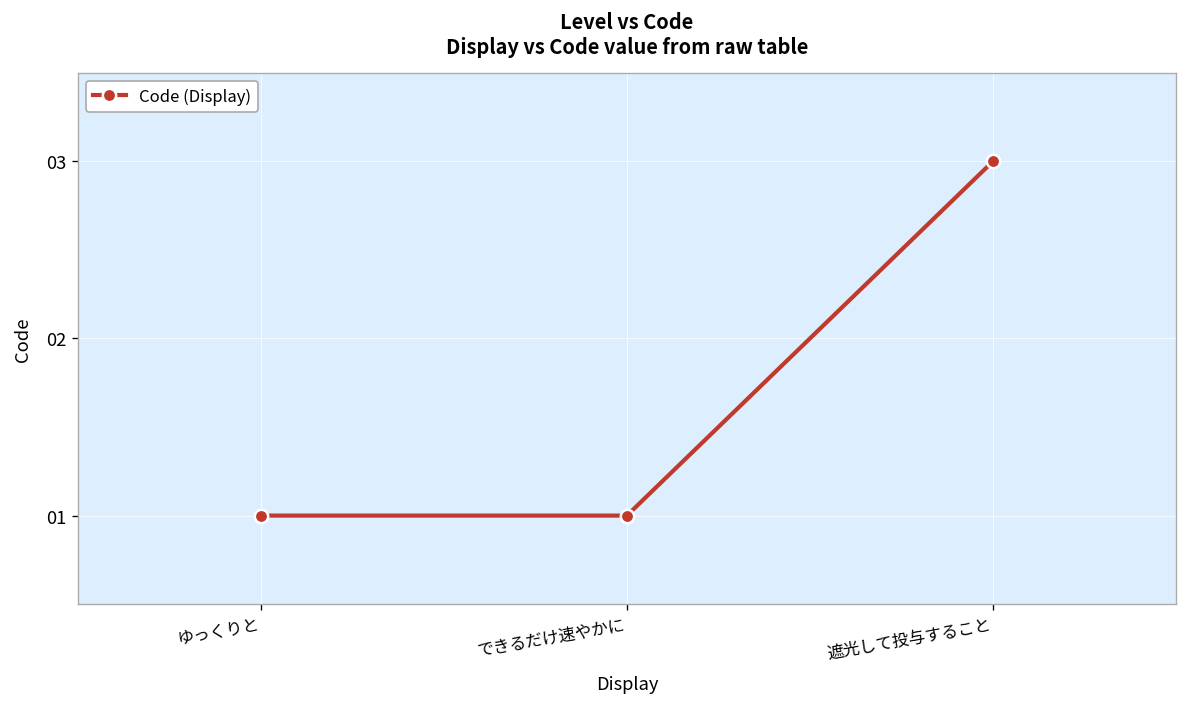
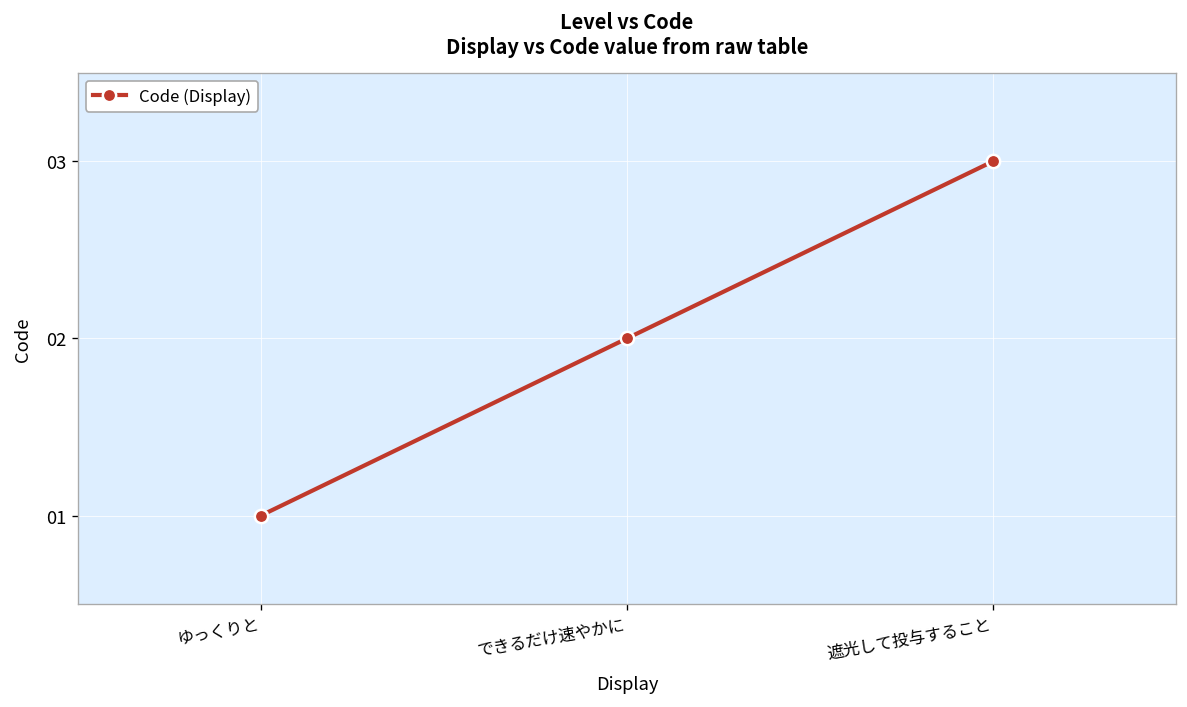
  {
    "ゆっくりと": 1,
-   "できるだけ速やかに": 1,
+   "できるだけ速やかに": 2,
    "遮光して投与すること": 3
  }
